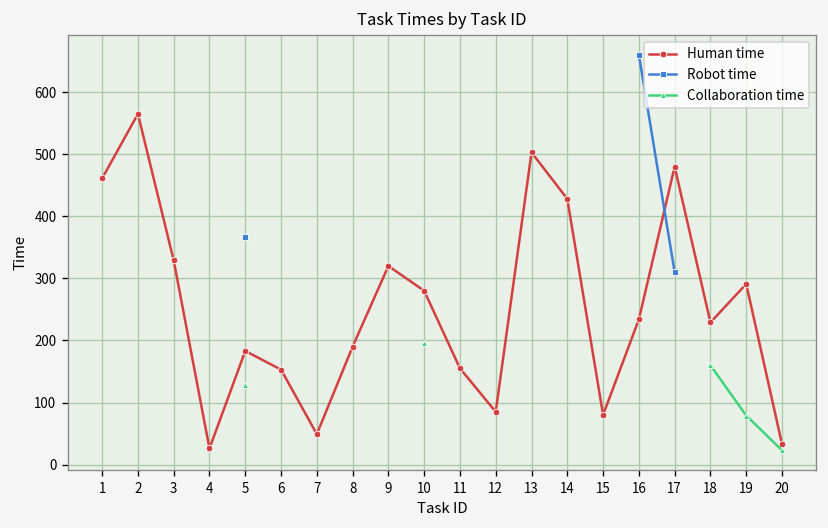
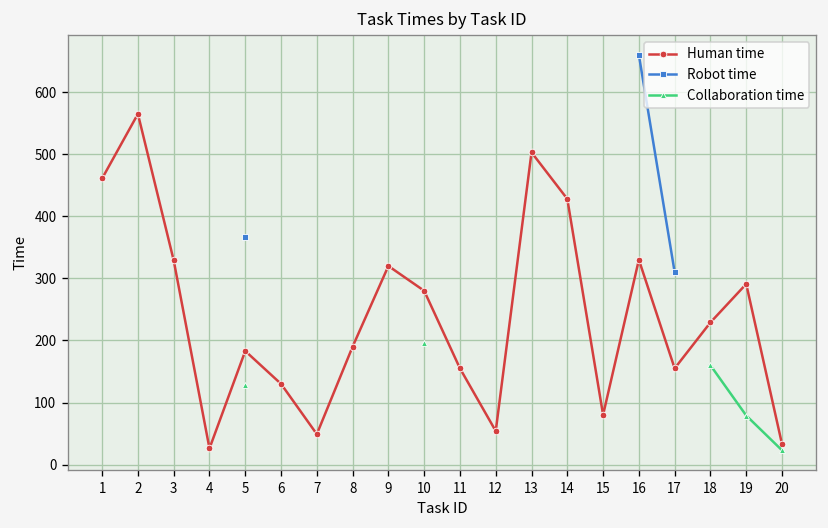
  {
    "Human time": {
      "1": 460,
      "2": 570,
      "3": 330,
      "4": 30,
      "5": 180,
-     "6": 150,
+     "6": 130,
      "7": 50,
      "8": 190,
      "9": 320,
      "10": 280,
      "11": 160,
-     "12": 90,
+     "12": 50,
      "13": 500,
      "14": 430,
      "15": 80,
-     "16": 230,
-     "17": 480,
+     "16": 330,
+     "17": 160,
      "18": 230,
      "19": 290,
      "20": 30
    },
    "Robot time": {
      "5": 370,
      "16": 660,
      "17": 310
    },
    "Collaboration time": {
      "5": 130,
      "10": 200,
      "18": 160,
      "19": 80,
      "20": 20
    }
  }
